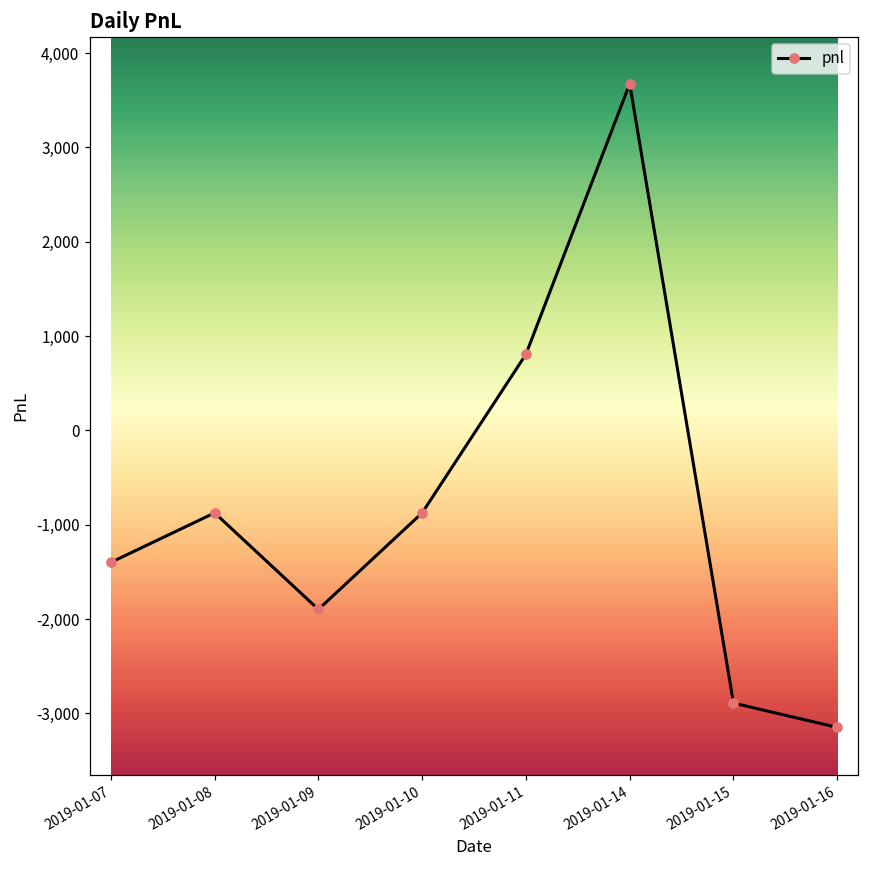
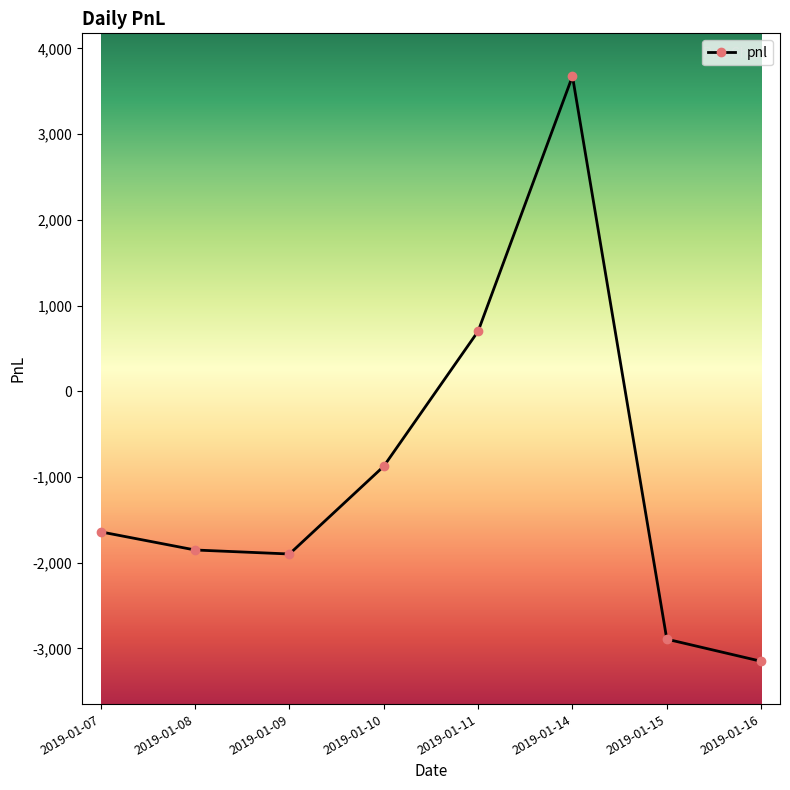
  {
-   "2019-01-07": "-1,400",
-   "2019-01-08": "-900",
+   "2019-01-07": "-1,600",
+   "2019-01-08": "-1,900",
    "2019-01-09": "-1,900",
    "2019-01-10": "-900",
-   "2019-01-11": "800",
+   "2019-01-11": "700",
    "2019-01-14": "3,700",
    "2019-01-15": "-2,900",
    "2019-01-16": "-3,200"
  }
